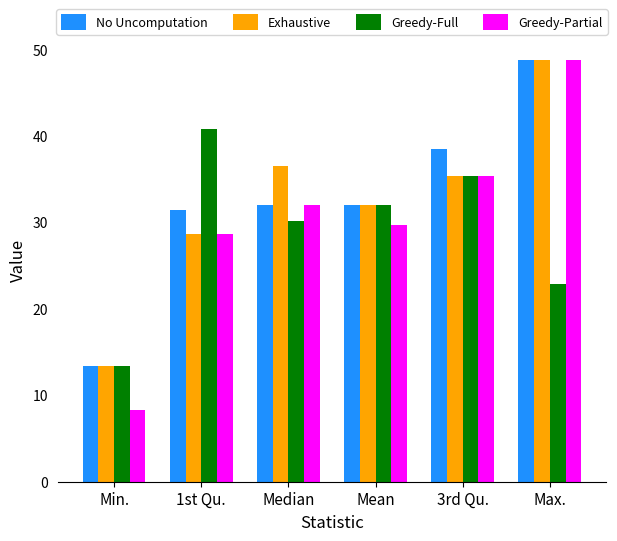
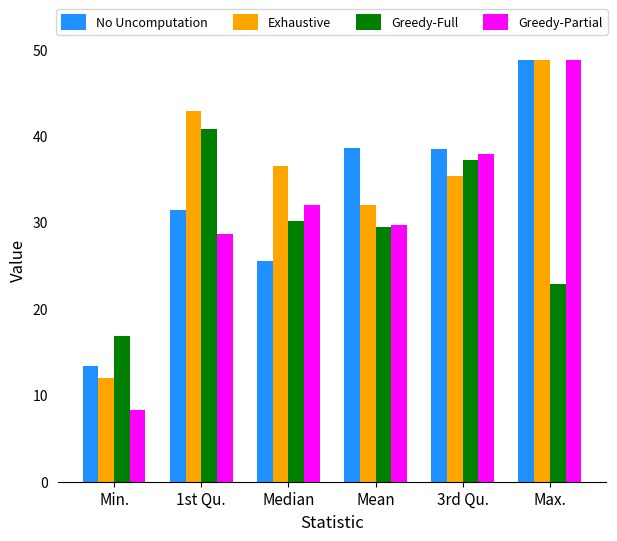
  {
    "No Uncomputation": {
      "Min.": 13,
      "1st Qu.": 31,
-     "Median": 32,
-     "Mean": 32,
+     "Median": 26,
+     "Mean": 39,
      "3rd Qu.": 38,
      "Max.": 49
    },
    "Exhaustive": {
-     "Min.": 13,
-     "1st Qu.": 29,
+     "Min.": 12,
+     "1st Qu.": 43,
      "Median": 36,
      "Mean": 32,
      "3rd Qu.": 35,
      "Max.": 49
    },
    "Greedy-Full": {
-     "Min.": 13,
+     "Min.": 17,
      "1st Qu.": 41,
      "Median": 30,
-     "Mean": 32,
-     "3rd Qu.": 35,
+     "Mean": 30,
+     "3rd Qu.": 37,
      "Max.": 23
    },
    "Greedy-Partial": {
      "Min.": 8,
      "1st Qu.": 29,
      "Median": 32,
      "Mean": 30,
-     "3rd Qu.": 35,
+     "3rd Qu.": 38,
      "Max.": 49
    }
  }
